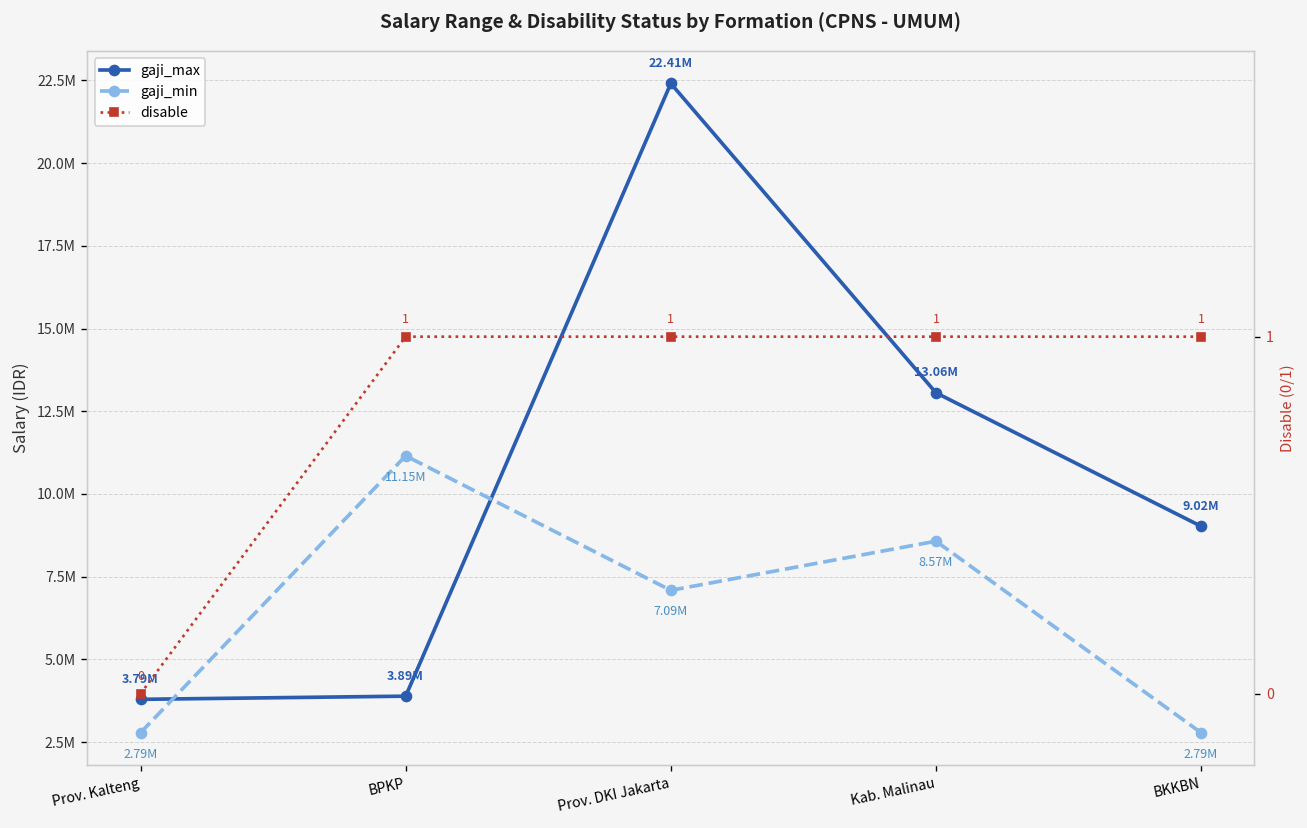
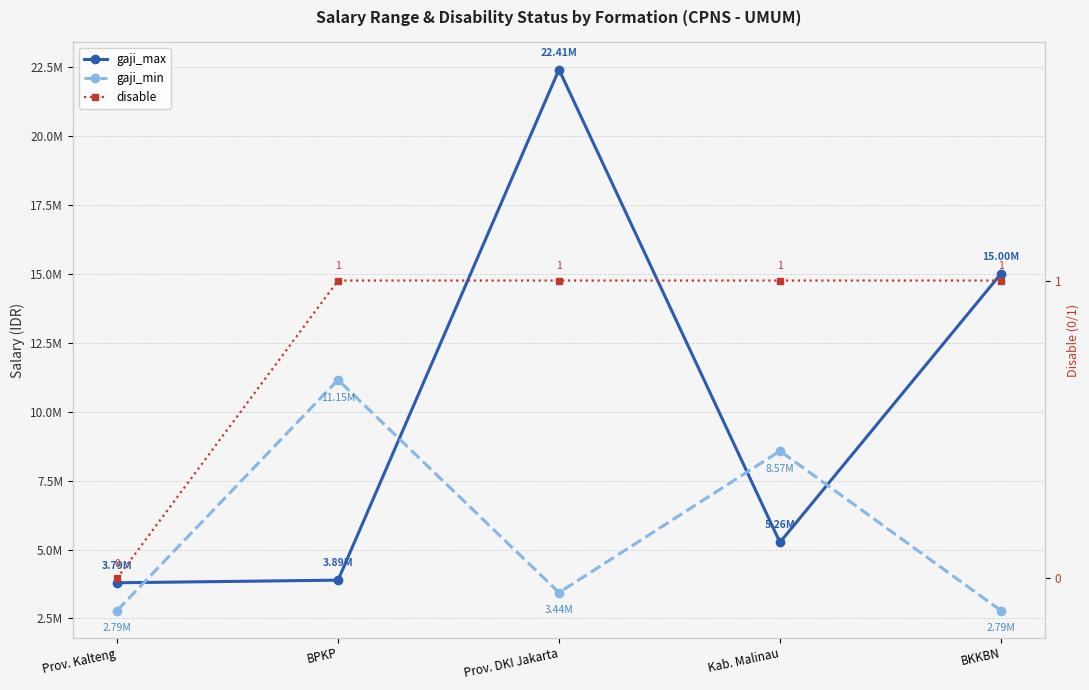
  {
    "gaji_max": {
      "BPKP": "3.89M",
      "Prov. DKI Jakarta": "22.41M",
-     "Kab. Malinau": "13.06M",
-     "BKKBN": "9.02M"
+     "Kab. Malinau": "5.26M",
+     "BKKBN": "15.00M"
    },
    "gaji_min": {
      "Prov. Kalteng": "2.79M",
      "BPKP": "11.15M",
-     "Prov. DKI Jakarta": "7.09M",
+     "Prov. DKI Jakarta": "3.44M",
      "Kab. Malinau": "8.57M",
      "BKKBN": "2.79M"
    },
    "disable": {
      "BPKP": "1",
      "Prov. DKI Jakarta": "1",
      "Kab. Malinau": "1",
      "BKKBN": "1"
    }
  }
